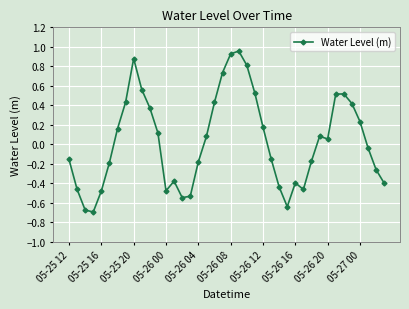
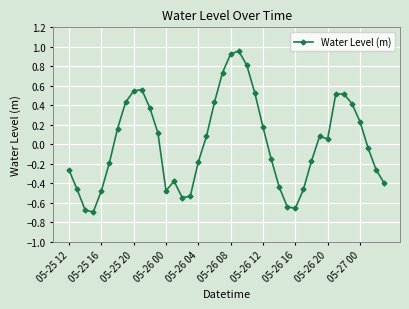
  {
-   "05-25 12": -0.2,
+   "05-25 12": -0.3,
    "05-25 16": -0.5,
-   "05-25 20": 0.9,
+   "05-25 20": 0.5,
    "05-26 00": -0.5,
    "05-26 04": -0.2,
    "05-26 08": 0.9,
    "05-26 12": 0.2,
-   "05-26 16": -0.4,
+   "05-26 16": -0.7,
    "05-26 20": 0.1,
    "05-27 00": 0.2
  }
